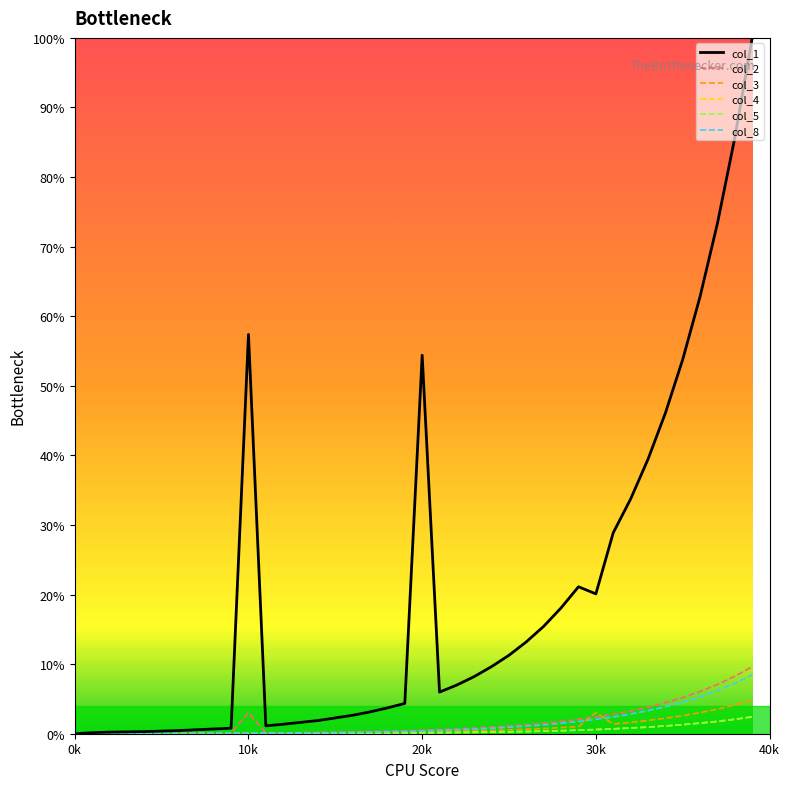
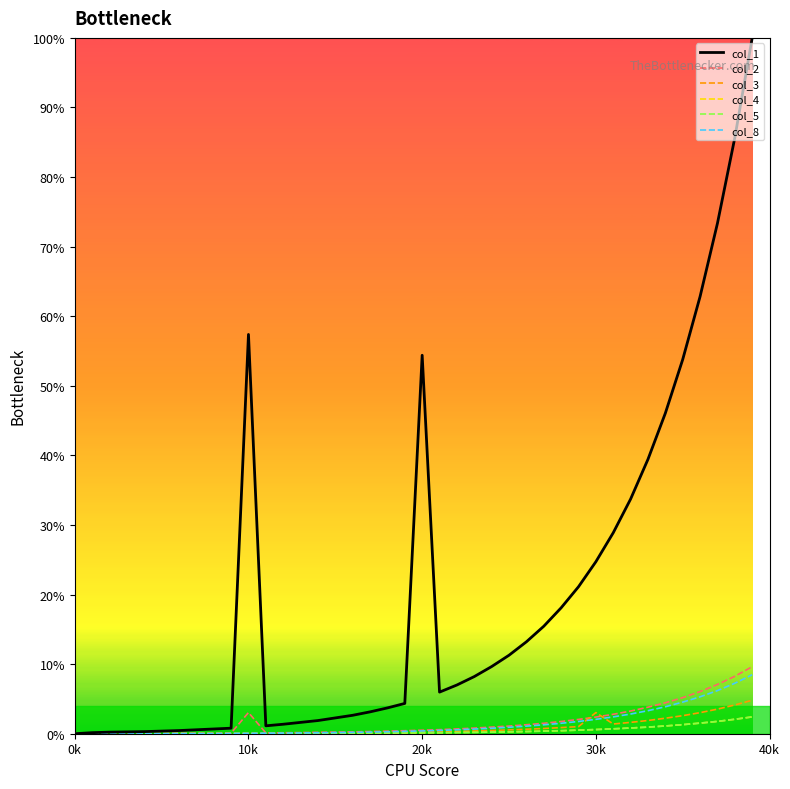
  {
    "col_1": {
      "10k": "57%",
      "20k": "54%",
-     "30k": "20%"
+     "30k": "25%"
    }
  }
